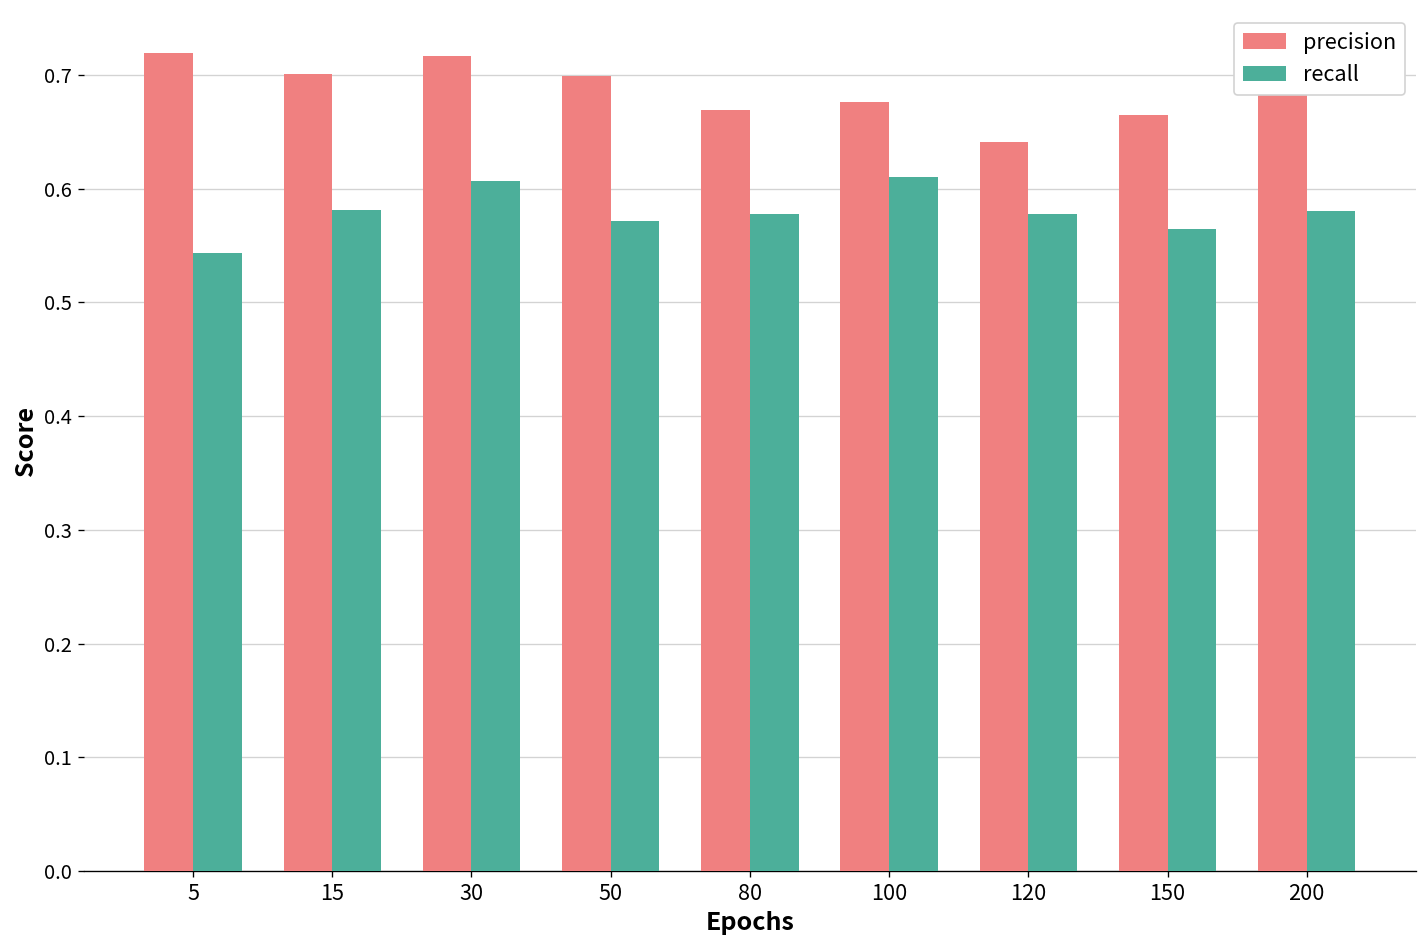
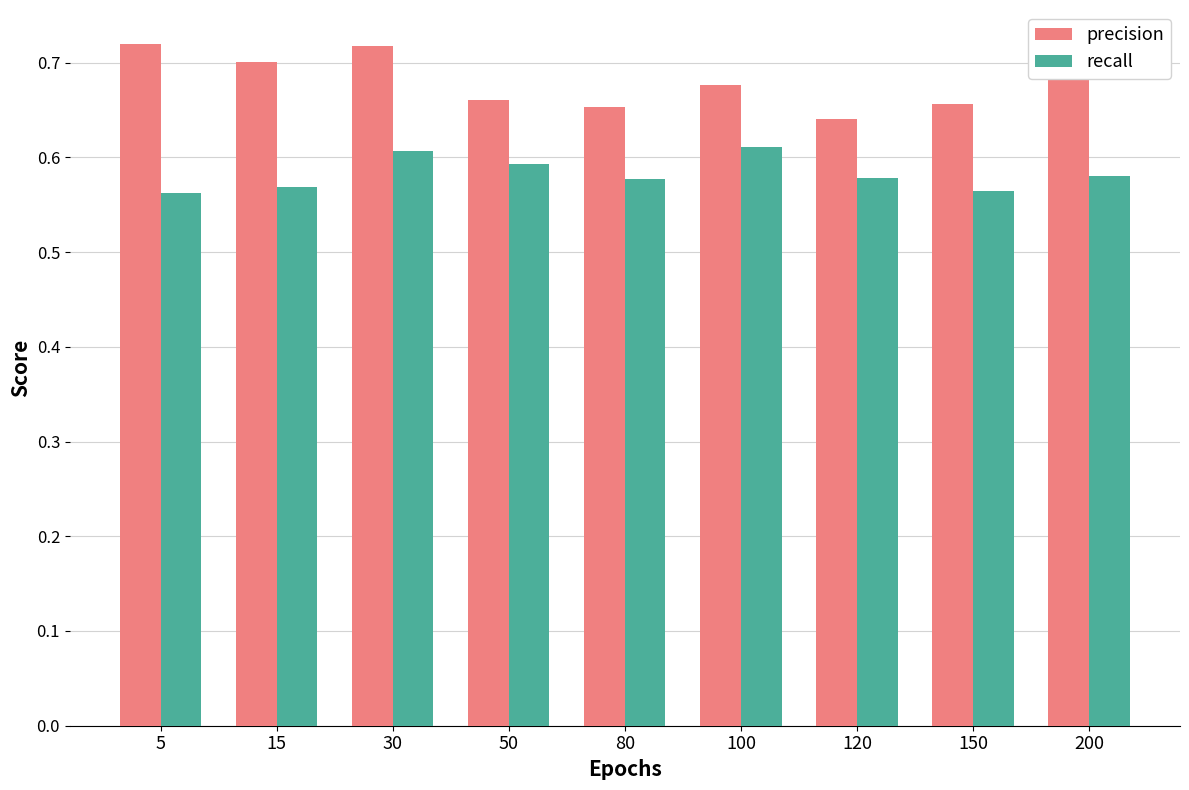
  {
    "precision": {
      "5": 0.72,
      "15": 0.70,
      "30": 0.72,
-     "50": 0.70,
-     "80": 0.67,
+     "50": 0.66,
+     "80": 0.65,
      "100": 0.68,
      "120": 0.64,
-     "150": 0.67
+     "150": 0.66
    },
    "recall": {
-     "5": 0.54,
-     "15": 0.58,
+     "5": 0.56,
+     "15": 0.57,
      "30": 0.61,
-     "50": 0.57,
+     "50": 0.59,
      "80": 0.58,
      "100": 0.61,
      "120": 0.58,
      "150": 0.56,
      "200": 0.58
    }
  }
